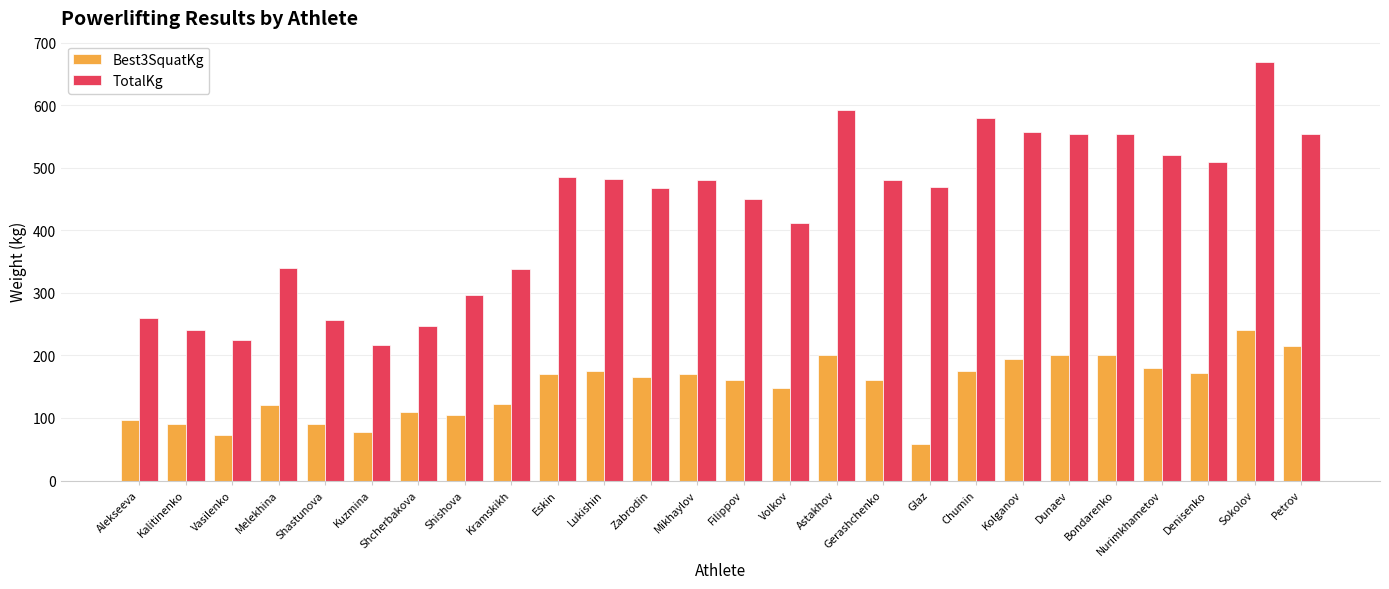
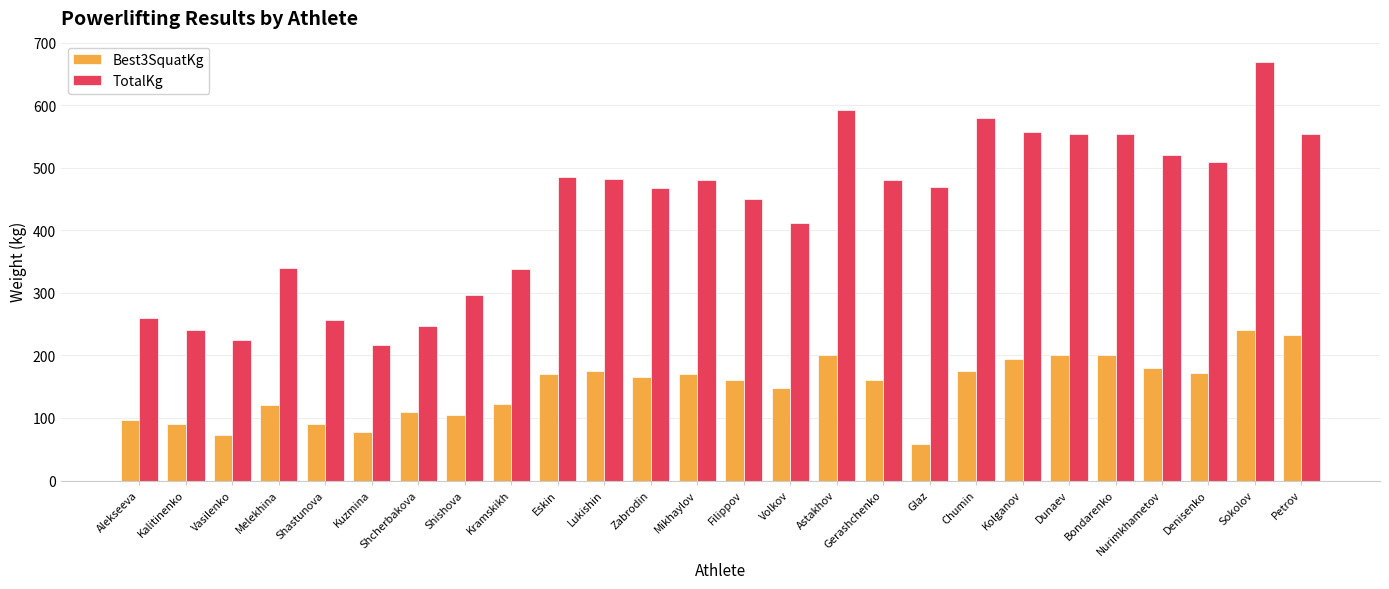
  {
    "Best3SquatKg": {
      "Alekseeva": 100,
      "Kalitinenko": 90,
      "Vasilenko": 70,
      "Melekhina": 120,
      "Shastunova": 90,
      "Kuzmina": 80,
      "Shcherbakova": 110,
      "Shishova": 110,
      "Kramskikh": 120,
      "Eskin": 170,
      "Lukishin": 180,
      "Zabrodin": 170,
      "Mikhaylov": 170,
      "Filippov": 160,
      "Volkov": 150,
      "Astakhov": 200,
      "Gerashchenko": 160,
      "Glaz": 60,
      "Chumin": 180,
      "Kolganov": 200,
      "Dunaev": 200,
      "Bondarenko": 200,
      "Nurimkhametov": 180,
      "Denisenko": 170,
      "Sokolov": 240,
-     "Petrov": 220
+     "Petrov": 230
    },
    "TotalKg": {
      "Alekseeva": 260,
      "Kalitinenko": 240,
      "Vasilenko": 230,
      "Melekhina": 340,
      "Shastunova": 260,
      "Kuzmina": 220,
      "Shcherbakova": 250,
      "Shishova": 300,
      "Kramskikh": 340,
      "Eskin": 490,
      "Lukishin": 480,
      "Zabrodin": 470,
      "Mikhaylov": 480,
      "Filippov": 450,
      "Volkov": 410,
      "Astakhov": 590,
      "Gerashchenko": 480,
      "Glaz": 470,
      "Chumin": 580,
      "Kolganov": 560,
      "Dunaev": 560,
      "Bondarenko": 560,
      "Nurimkhametov": 520,
      "Denisenko": 510,
      "Sokolov": 670,
      "Petrov": 560
    }
  }
